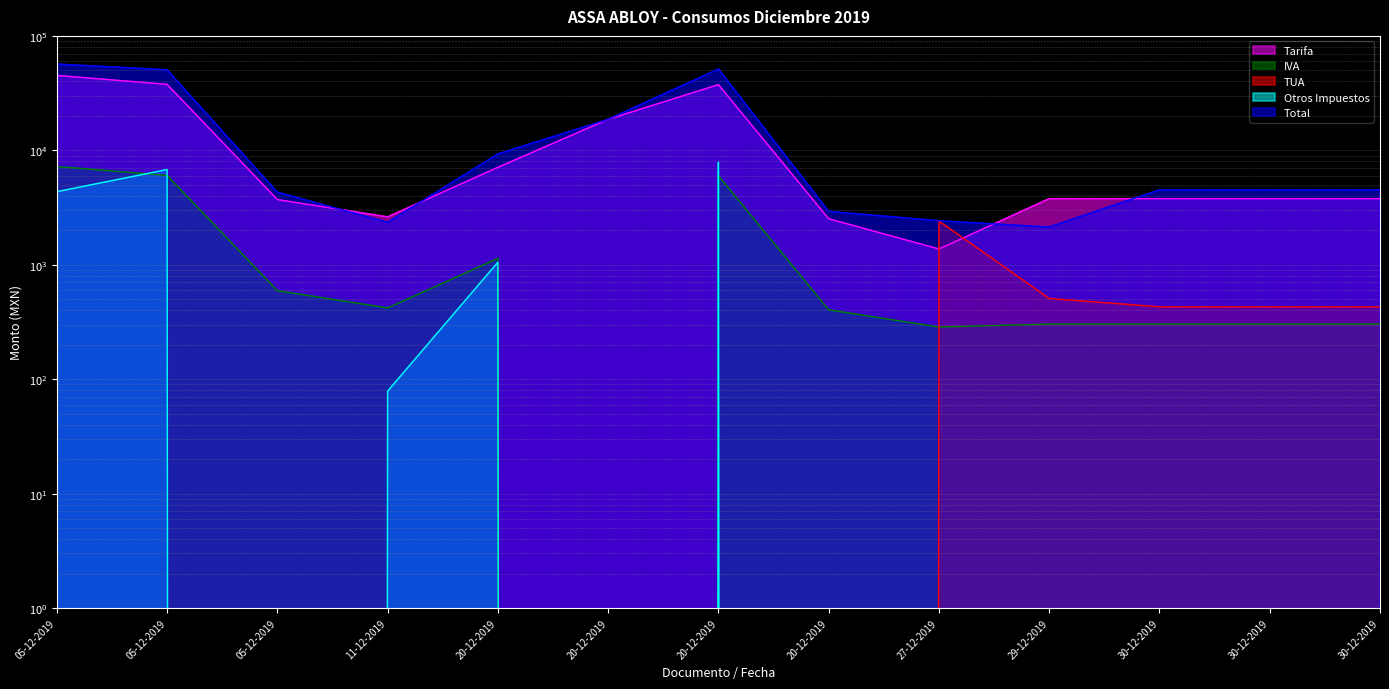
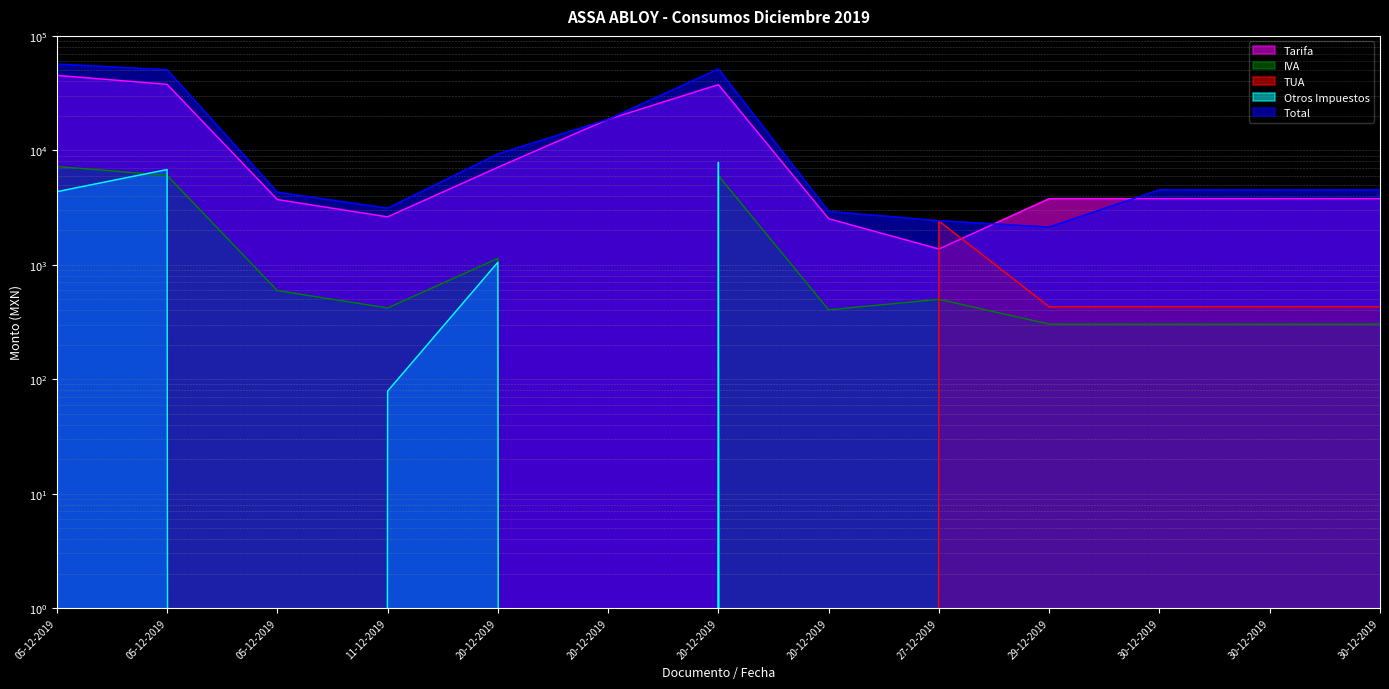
  {
    "Tarifa": {
      "11-12-2019": 2600,
      "27-12-2019": 1400,
      "29-12-2019": 3800
    },
    "IVA": {
      "11-12-2019": 420,
-     "27-12-2019": 290,
+     "27-12-2019": 500,
      "29-12-2019": 300
    },
    "TUA": {
-     "29-12-2019": 500
+     "29-12-2019": 430
    },
    "Otros Impuestos": {
      "11-12-2019": 80
    },
    "Total": {
-     "11-12-2019": 2300,
+     "11-12-2019": 3100,
      "29-12-2019": 2100
    }
  }
